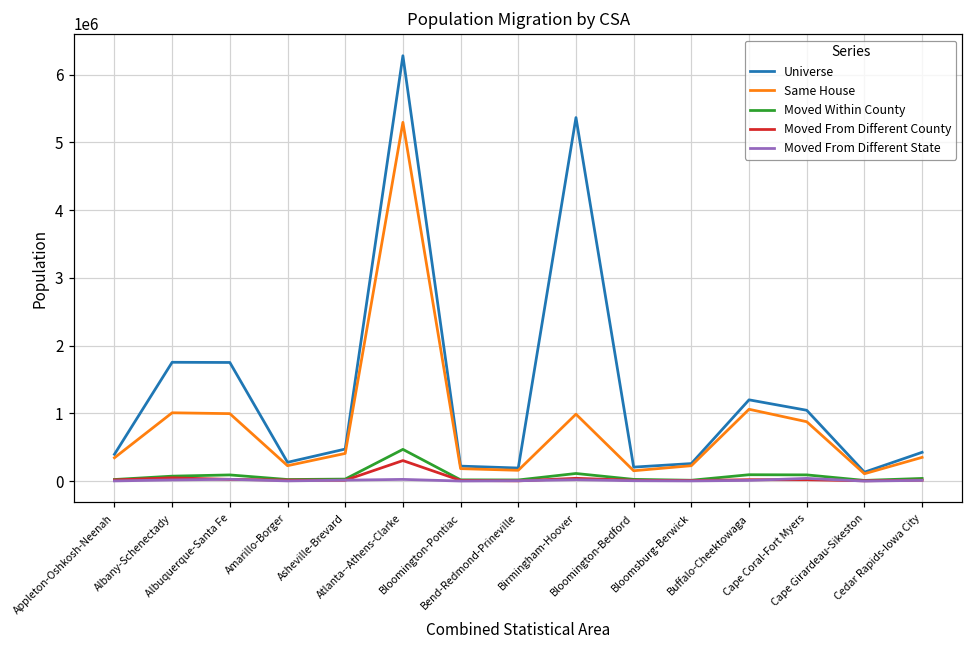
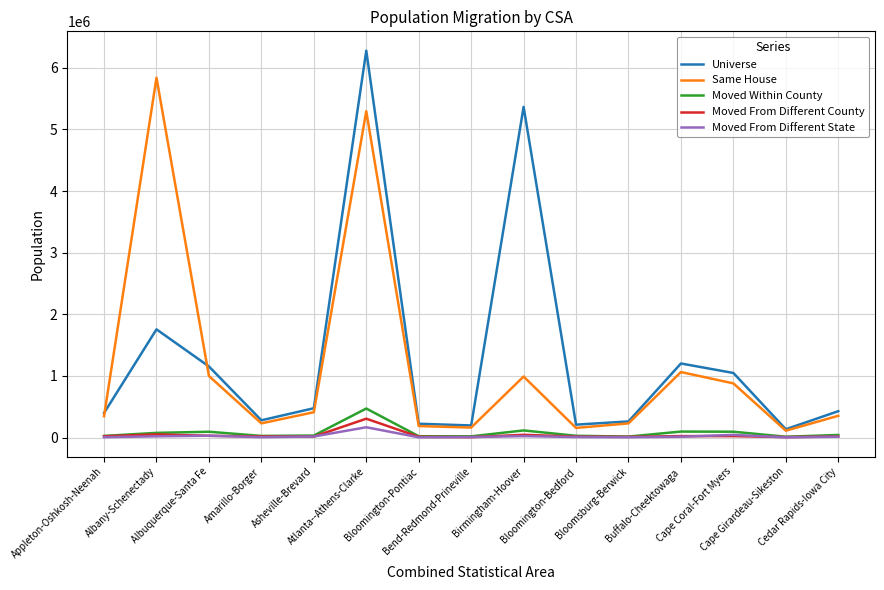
  {
    "Universe": {
      "Appleton-Oshkosh-Neenah": 400000,
      "Albany-Schenectady": 1800000,
-     "Albuquerque-Santa Fe": 1800000,
+     "Albuquerque-Santa Fe": 1200000,
      "Amarillo-Borger": 300000,
      "Asheville-Brevard": 500000,
      "Atlanta--Athens-Clarke": 6300000,
      "Birmingham-Hoover": 5400000,
      "Bloomington-Bedford": 200000,
      "Buffalo-Cheektowaga": 1200000,
      "Cape Coral-Fort Myers": 1000000,
      "Cedar Rapids-Iowa City": 400000
    },
    "Same House": {
      "Appleton-Oshkosh-Neenah": 300000,
-     "Albany-Schenectady": 1000000,
+     "Albany-Schenectady": 5800000,
      "Albuquerque-Santa Fe": 1000000,
      "Amarillo-Borger": 200000,
      "Asheville-Brevard": 400000,
      "Atlanta--Athens-Clarke": 5300000,
      "Birmingham-Hoover": 1000000,
      "Bloomington-Bedford": 200000,
      "Buffalo-Cheektowaga": 1100000,
      "Cape Coral-Fort Myers": 900000,
      "Cedar Rapids-Iowa City": 400000
    },
    "Moved Within County": {
      "Albuquerque-Santa Fe": 100000,
      "Atlanta--Athens-Clarke": 500000,
      "Birmingham-Hoover": 100000,
      "Buffalo-Cheektowaga": 100000,
      "Cape Coral-Fort Myers": 100000
    },
    "Moved From Different County": {
      "Atlanta--Athens-Clarke": 300000
    },
    "Moved From Different State": {
-     "Atlanta--Athens-Clarke": 0
+     "Atlanta--Athens-Clarke": 200000
    }
  }
